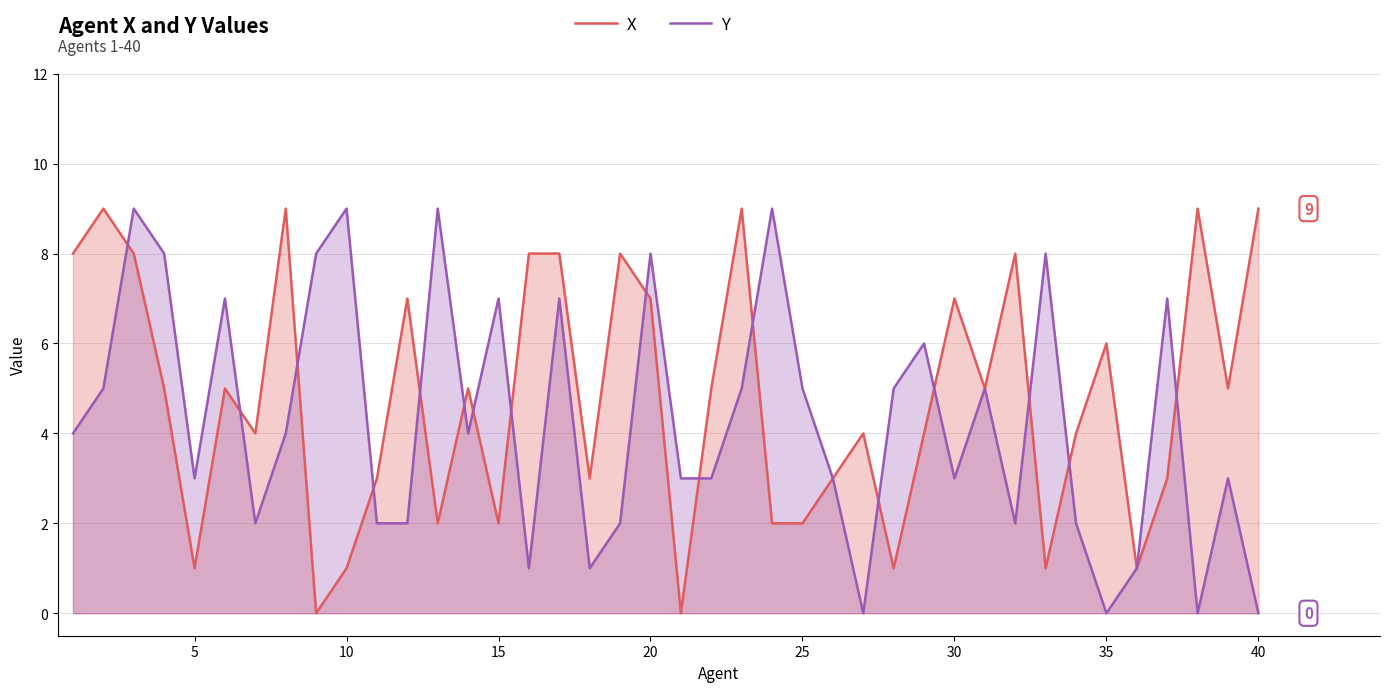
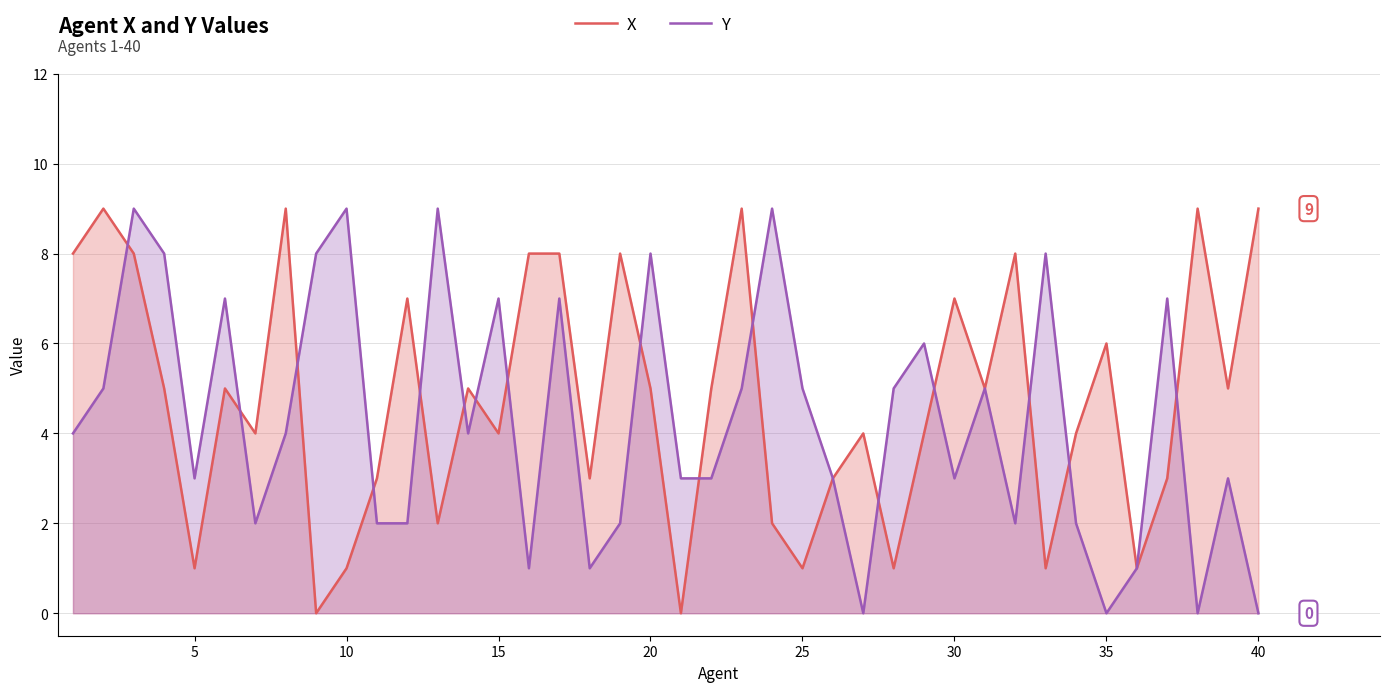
  {
    "X": {
      "5": 1,
      "10": 1,
-     "15": 2,
-     "20": 7,
-     "25": 2,
+     "15": 4,
+     "20": 5,
+     "25": 1,
      "30": 7,
      "35": 6,
      "40": 9
    },
    "Y": {
      "5": 3,
      "10": 9,
      "15": 7,
      "20": 8,
      "25": 5,
      "30": 3,
      "35": 0,
      "40": 0
    }
  }
